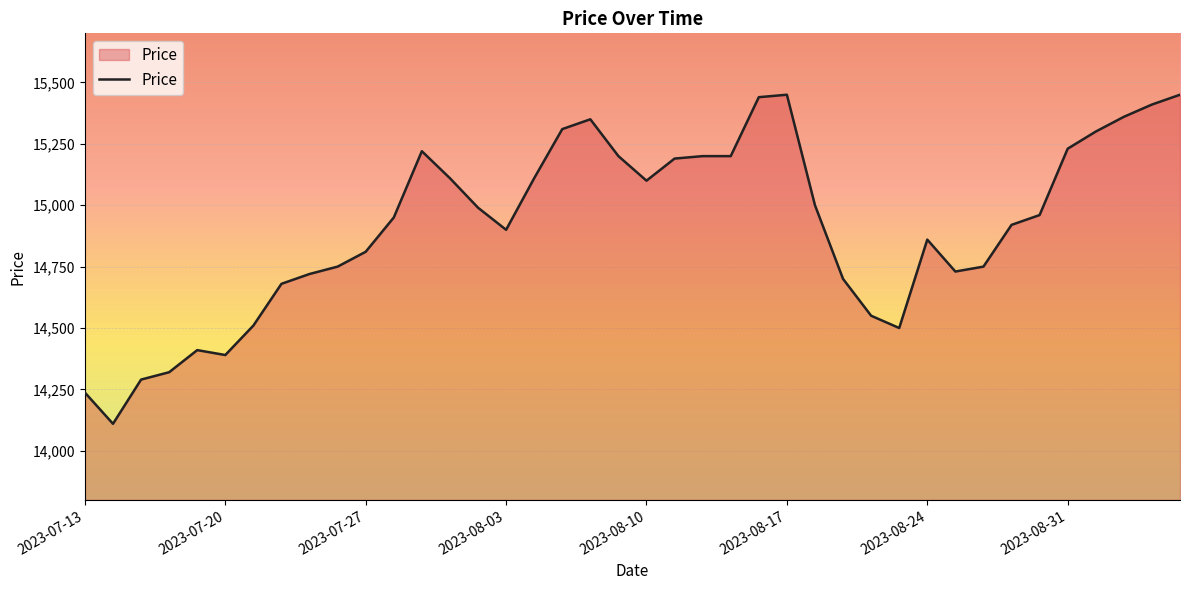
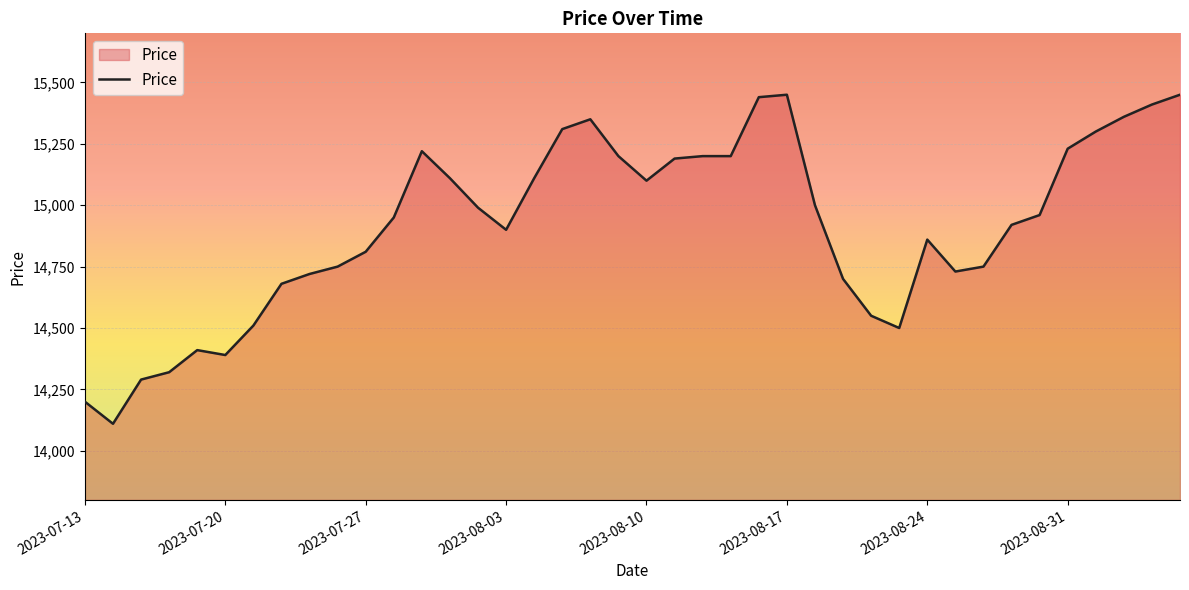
  {
-   "2023-07-13": "14,240",
+   "2023-07-13": "14,200",
    "2023-07-20": "14,390",
    "2023-07-27": "14,810",
    "2023-08-03": "14,900",
    "2023-08-10": "15,100",
    "2023-08-17": "15,450",
    "2023-08-24": "14,860",
    "2023-08-31": "15,230"
  }
